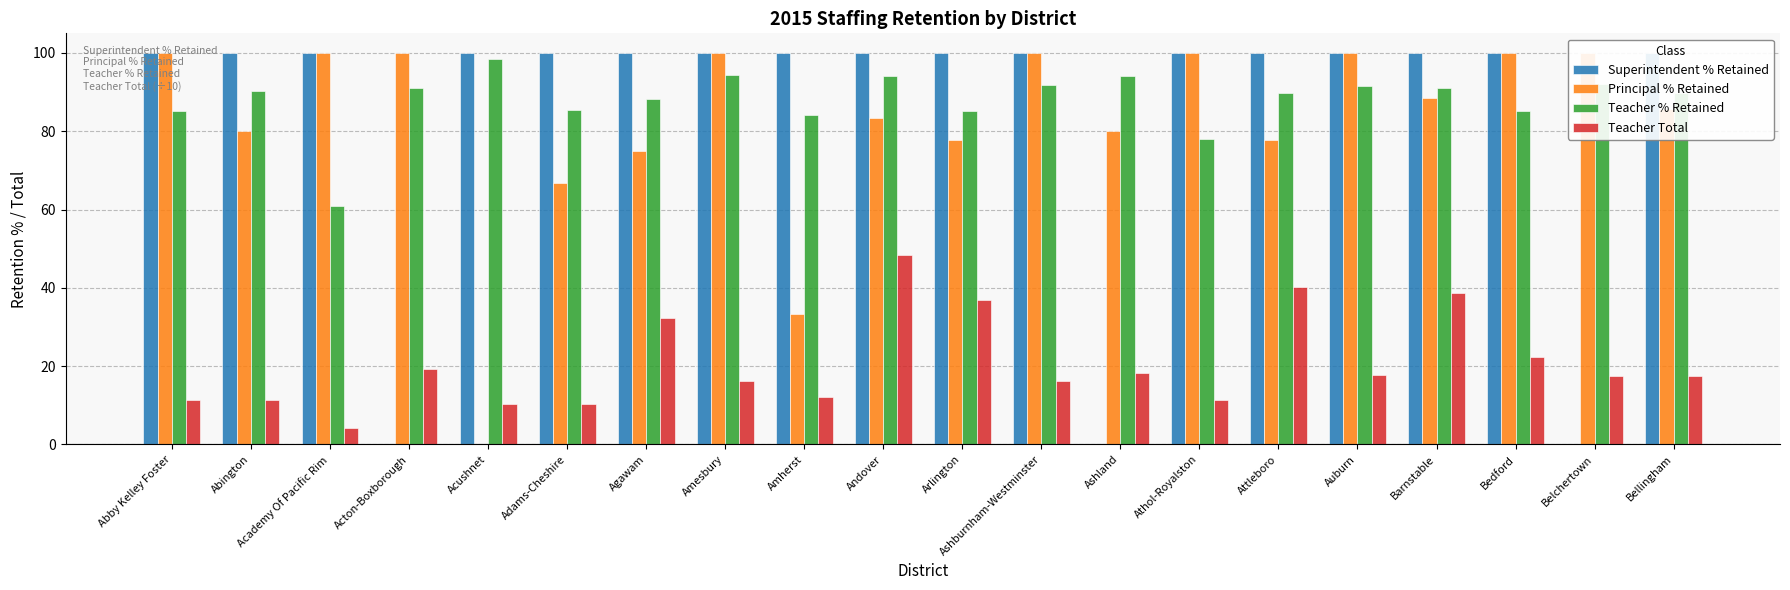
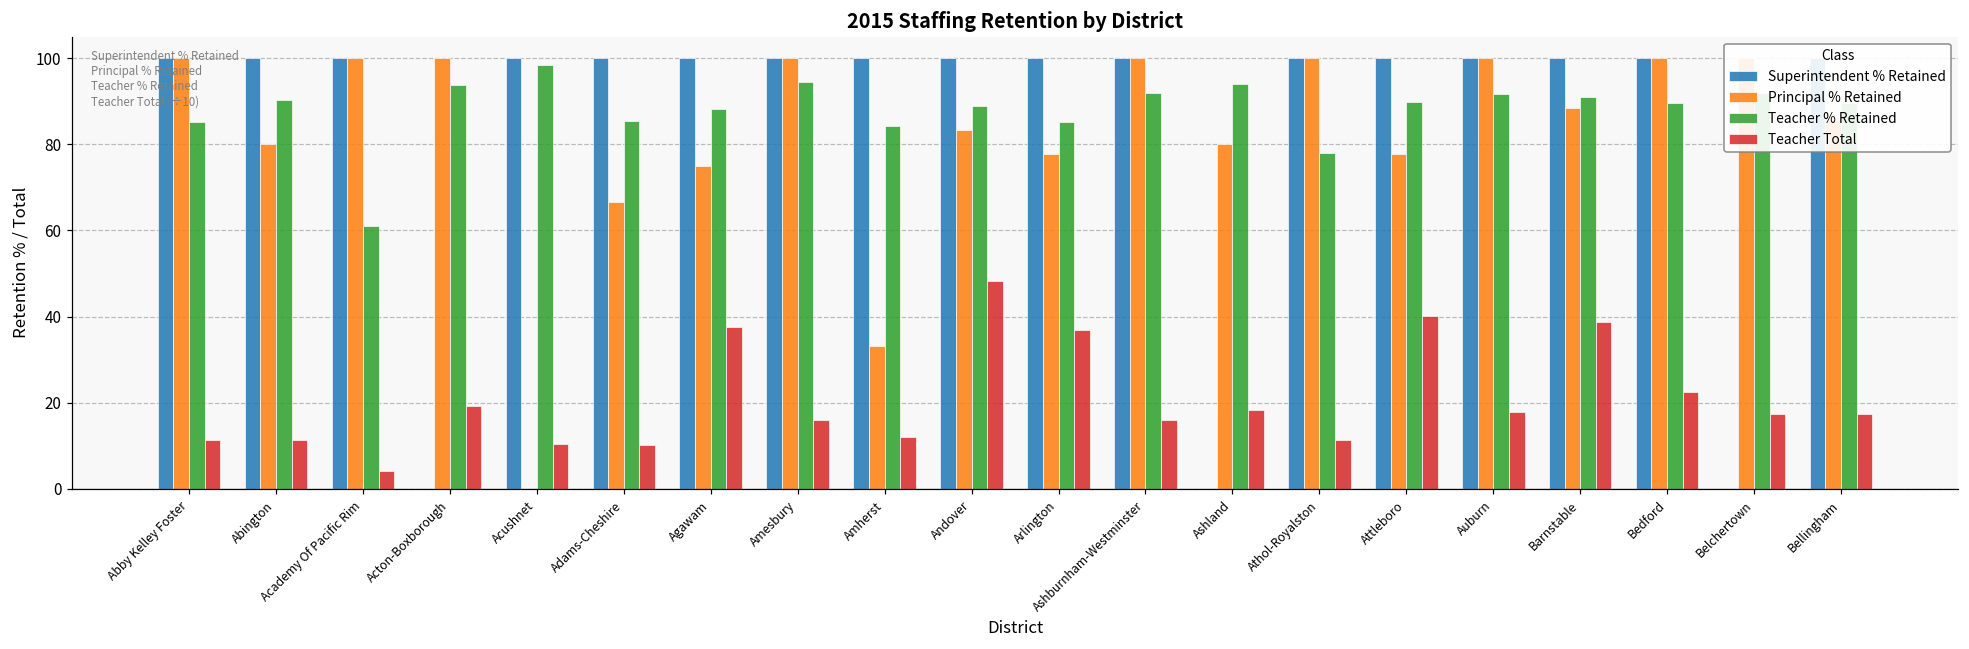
  {
    "Superintendent % Retained": {
      "Abington": 100,
      "Academy Of Pacific Rim": 100,
      "Acton-Boxborough": 0,
      "Acushnet": 100,
      "Adams-Cheshire": 100,
      "Agawam": 100,
      "Amesbury": 100,
      "Amherst": 100,
      "Andover": 100,
      "Arlington": 100,
      "Ashburnham-Westminster": 100,
      "Ashland": 0,
      "Athol-Royalston": 100,
      "Attleboro": 100,
      "Auburn": 100,
      "Barnstable": 100,
      "Bedford": 100,
      "Belchertown": 0
    },
    "Principal % Retained": {
      "Abby Kelley Foster": 100,
      "Abington": 80,
      "Academy Of Pacific Rim": 100,
      "Acton-Boxborough": 100,
      "Acushnet": 0,
      "Adams-Cheshire": 67,
      "Agawam": 75,
      "Amesbury": 100,
      "Amherst": 33,
      "Andover": 83,
      "Arlington": 78,
      "Ashburnham-Westminster": 100,
      "Ashland": 80,
      "Athol-Royalston": 100,
      "Attleboro": 78,
      "Auburn": 100,
      "Barnstable": 88,
      "Bedford": 100
    },
    "Teacher % Retained": {
      "Abby Kelley Foster": 85,
      "Abington": 90,
      "Academy Of Pacific Rim": 61,
-     "Acton-Boxborough": 91,
+     "Acton-Boxborough": 94,
      "Acushnet": 99,
      "Adams-Cheshire": 85,
      "Agawam": 88,
      "Amesbury": 94,
      "Amherst": 84,
-     "Andover": 94,
+     "Andover": 89,
      "Arlington": 85,
      "Ashburnham-Westminster": 92,
      "Ashland": 94,
      "Athol-Royalston": 78,
      "Attleboro": 90,
      "Auburn": 92,
      "Barnstable": 91,
-     "Bedford": 85
+     "Bedford": 90
    },
    "Teacher Total": {
      "Abby Kelley Foster": 11,
      "Abington": 11,
      "Academy Of Pacific Rim": 4,
      "Acton-Boxborough": 19,
      "Acushnet": 10,
      "Adams-Cheshire": 10,
-     "Agawam": 32,
+     "Agawam": 38,
      "Amesbury": 16,
      "Amherst": 12,
      "Andover": 48,
      "Arlington": 37,
      "Ashburnham-Westminster": 16,
      "Ashland": 18,
      "Athol-Royalston": 11,
      "Attleboro": 40,
      "Auburn": 18,
      "Barnstable": 39,
      "Bedford": 22,
      "Belchertown": 17,
      "Bellingham": 17
    }
  }
